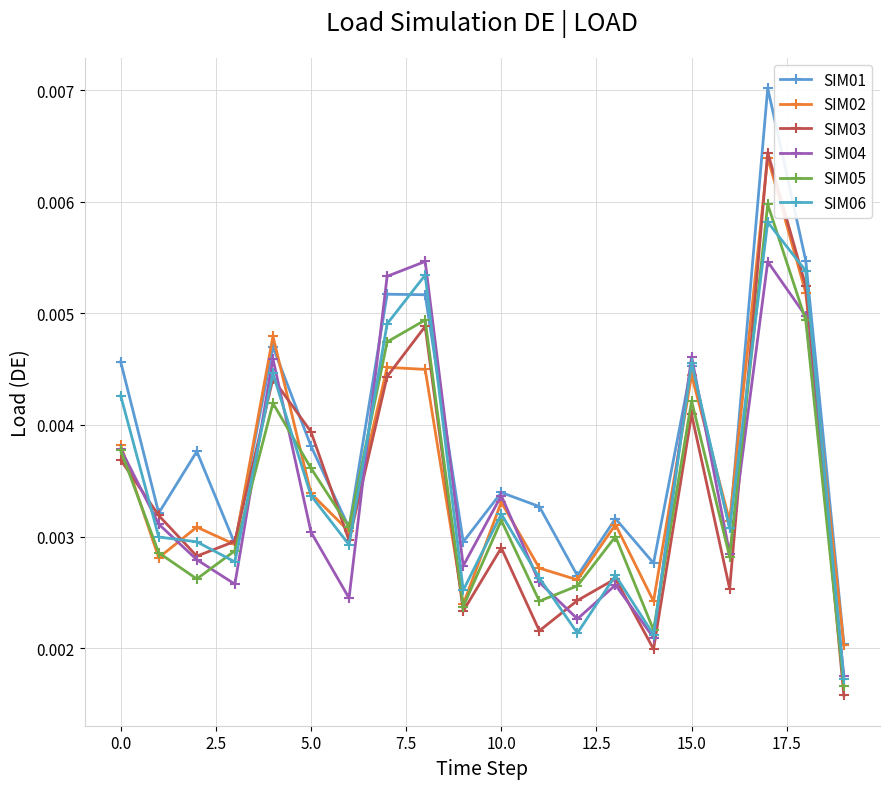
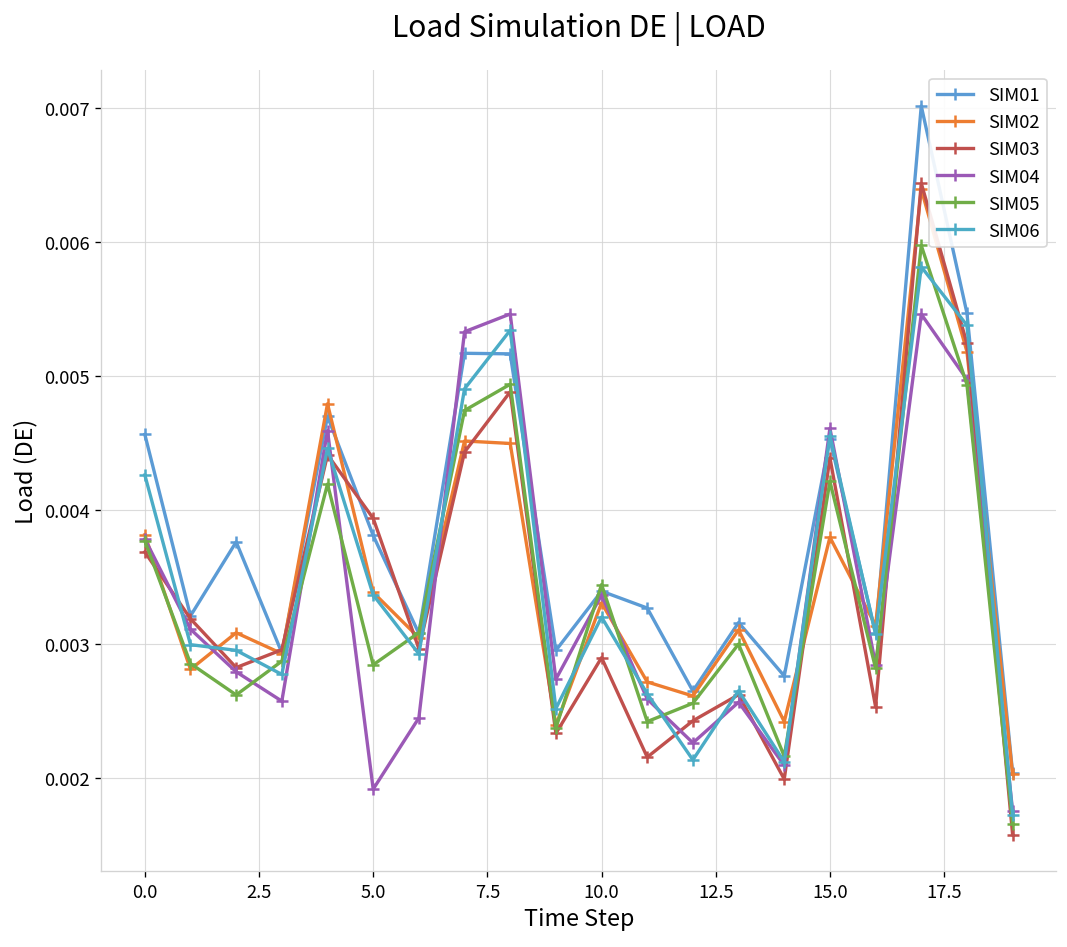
  {
    "SIM02": {
      "0.0": 0.00382,
      "10.0": 0.00331,
-     "15.0": 0.00445
+     "15.0": 0.00380
    },
    "SIM03": {
      "0.0": 0.00369,
      "5.0": 0.00394,
      "10.0": 0.00290,
-     "15.0": 0.00409
+     "15.0": 0.00439
    },
    "SIM04": {
-     "5.0": 0.00304,
+     "5.0": 0.00192,
      "10.0": 0.00337,
      "15.0": 0.00461
    },
    "SIM05": {
-     "5.0": 0.00361,
-     "10.0": 0.00315,
+     "5.0": 0.00285,
+     "10.0": 0.00344,
      "15.0": 0.00422
    }
  }
